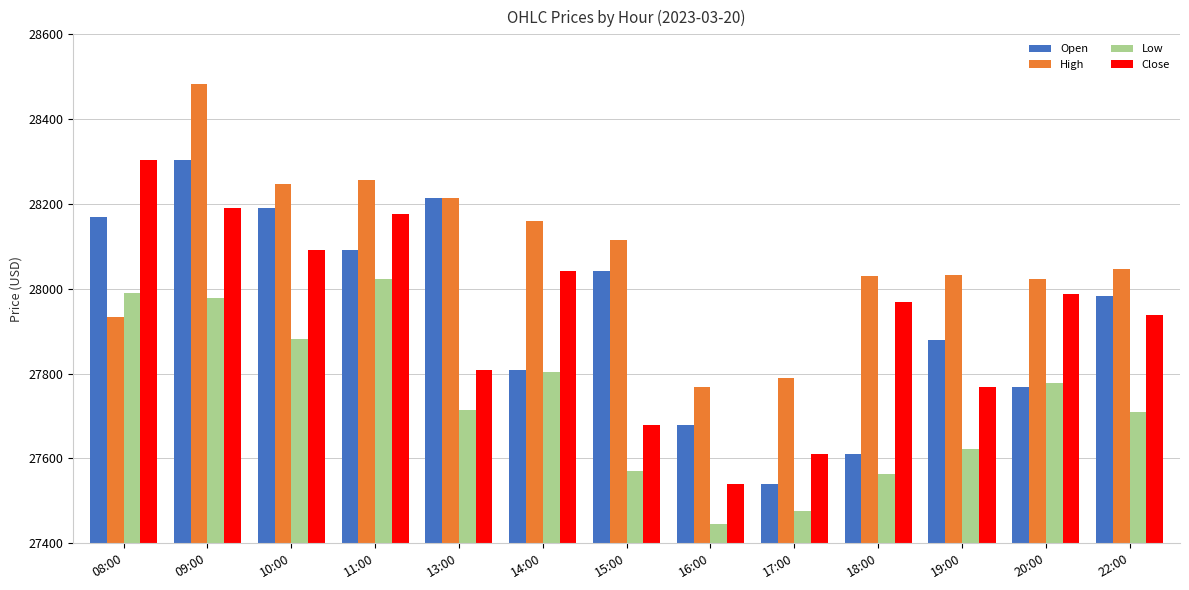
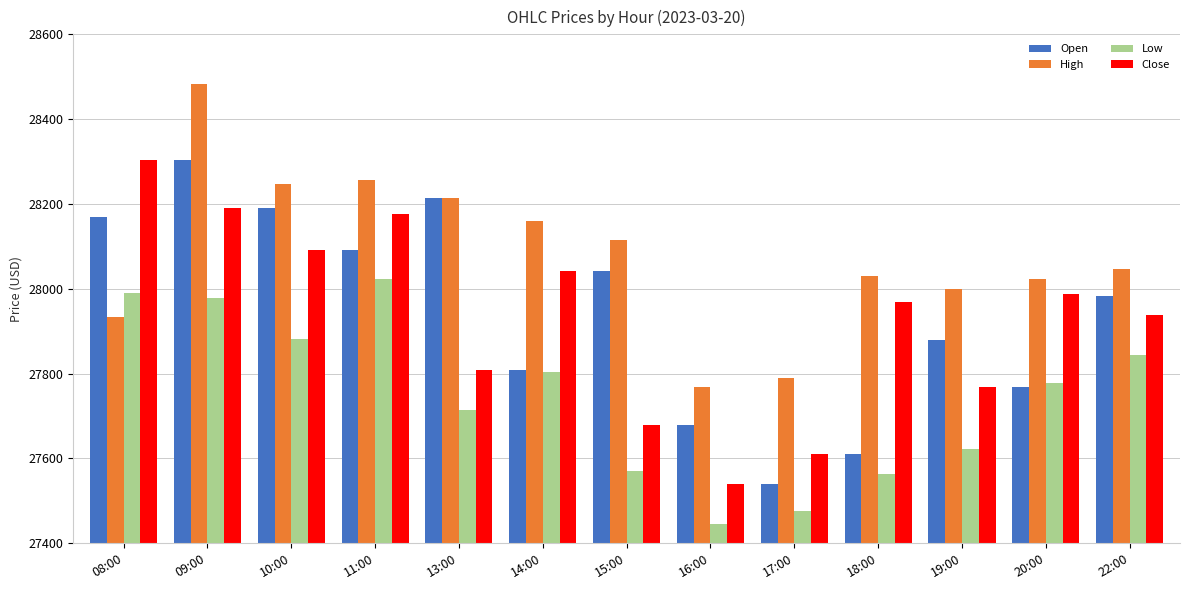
  {
    "Open": {
      "08:00": 28170,
      "09:00": 28300,
      "10:00": 28190,
      "11:00": 28090,
      "13:00": 28210,
      "14:00": 27810,
      "15:00": 28040,
      "16:00": 27680,
      "17:00": 27540,
      "18:00": 27610,
      "19:00": 27880,
      "20:00": 27770,
      "22:00": 27980
    },
    "High": {
      "08:00": 27930,
      "09:00": 28480,
      "10:00": 28250,
      "11:00": 28260,
      "13:00": 28220,
      "14:00": 28160,
      "15:00": 28120,
      "16:00": 27770,
      "17:00": 27790,
      "18:00": 28030,
-     "19:00": 28030,
+     "19:00": 28000,
      "20:00": 28020,
      "22:00": 28050
    },
    "Low": {
      "08:00": 27990,
      "09:00": 27980,
      "10:00": 27880,
      "11:00": 28020,
      "13:00": 27710,
      "14:00": 27800,
      "15:00": 27570,
      "16:00": 27450,
      "17:00": 27480,
      "18:00": 27560,
      "19:00": 27620,
      "20:00": 27780,
-     "22:00": 27710
+     "22:00": 27840
    },
    "Close": {
      "08:00": 28300,
      "09:00": 28190,
      "10:00": 28090,
      "11:00": 28180,
      "13:00": 27810,
      "14:00": 28040,
      "15:00": 27680,
      "16:00": 27540,
      "17:00": 27610,
      "18:00": 27970,
      "19:00": 27770,
      "20:00": 27990,
      "22:00": 27940
    }
  }
